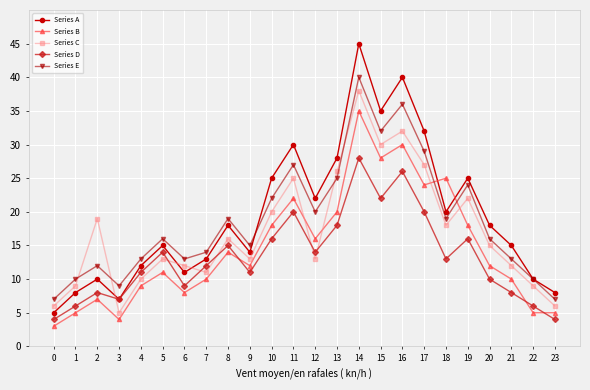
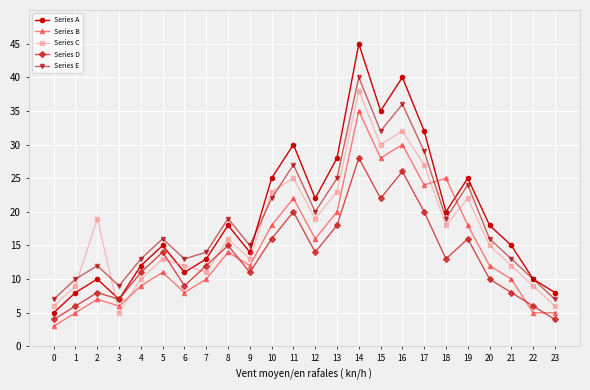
  {
    "Series B": {
      "0": 3,
      "1": 5,
      "2": 7,
-     "3": 4,
+     "3": 6,
      "4": 9,
      "5": 11,
      "6": 8,
      "7": 10,
      "8": 14,
      "9": 12,
      "10": 18,
      "11": 22,
      "12": 16,
      "13": 20,
      "14": 35,
      "15": 28,
      "16": 30,
      "17": 24,
      "18": 25,
      "19": 18,
      "20": 12,
      "21": 10,
      "22": 5,
      "23": 5
    },
    "Series C": {
      "0": 6,
      "1": 9,
      "2": 19,
      "3": 5,
      "4": 10,
      "5": 13,
      "6": 12,
      "7": 11,
      "8": 16,
      "9": 13,
-     "10": 20,
+     "10": 23,
      "11": 25,
-     "12": 13,
-     "13": 26,
+     "12": 19,
+     "13": 23,
      "14": 38,
      "15": 30,
      "16": 32,
      "17": 27,
      "18": 18,
      "19": 22,
      "20": 15,
      "21": 12,
      "22": 9,
      "23": 6
    }
  }
